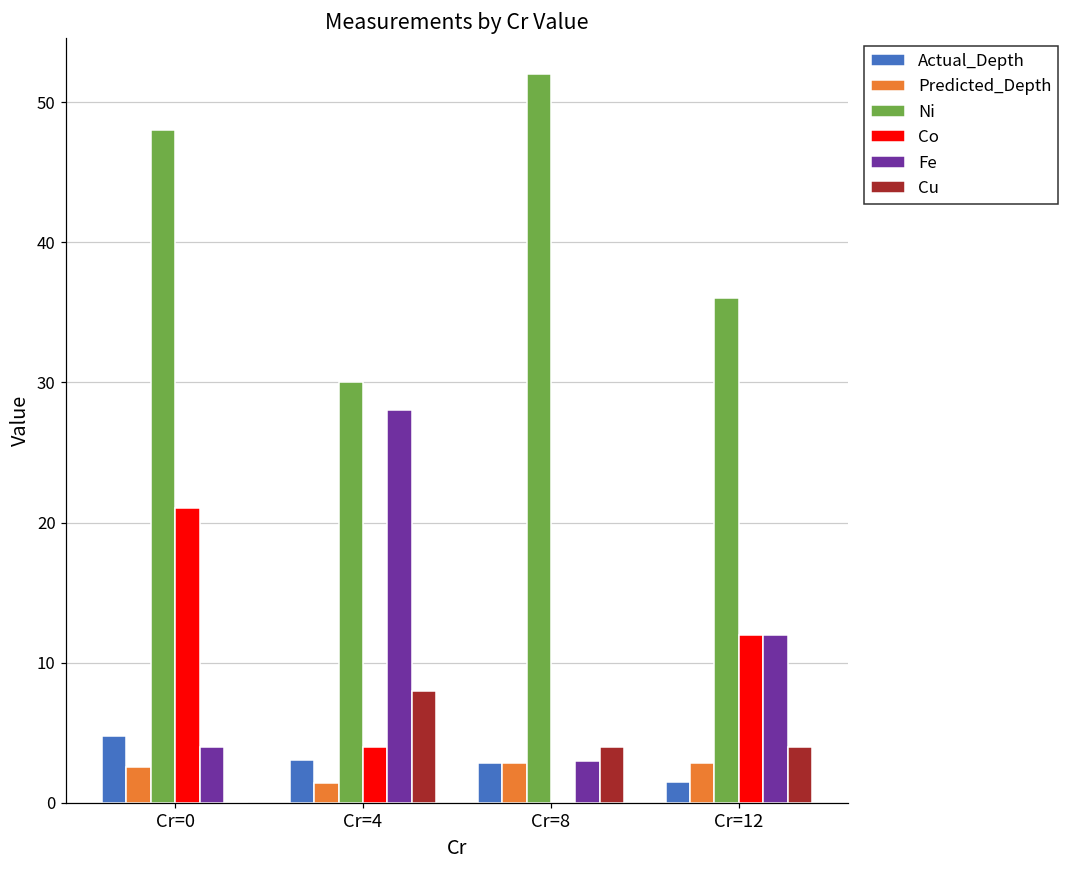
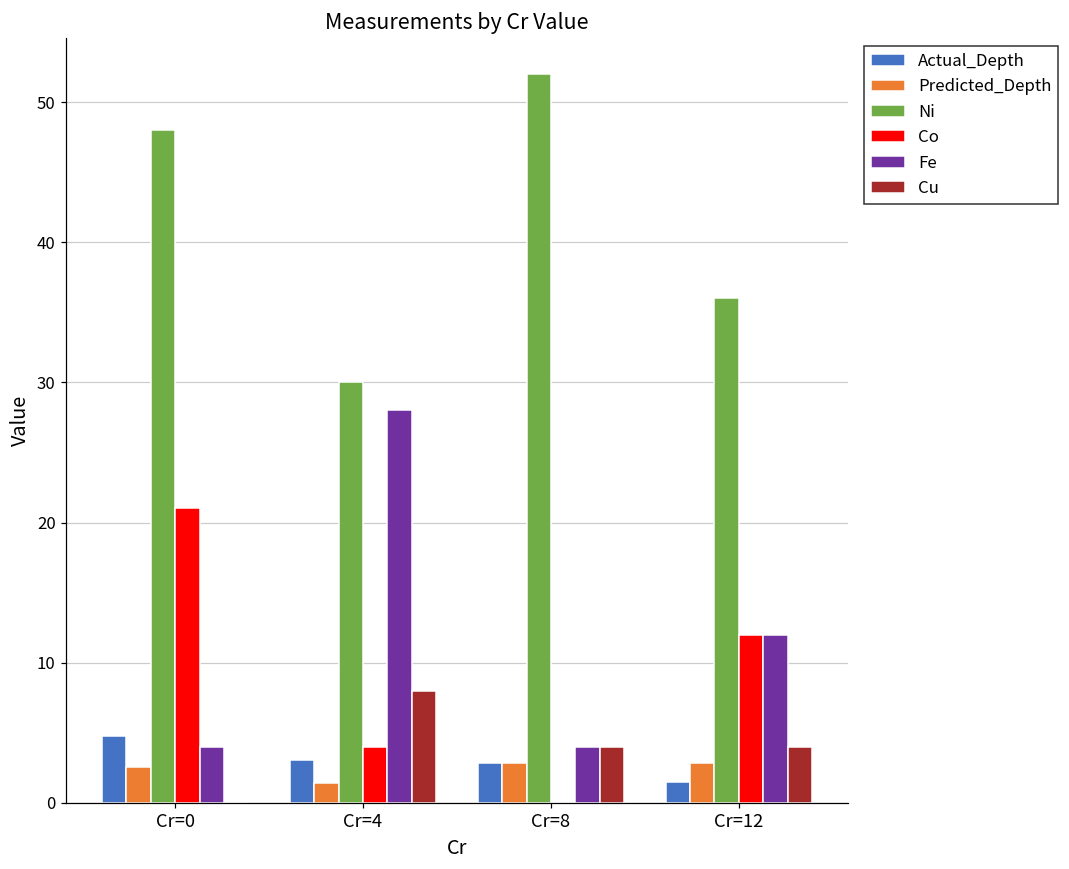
  {
    "Actual_Depth": {
      "Cr=0": 4.8,
      "Cr=4": 3,
      "Cr=8": 3,
      "Cr=12": 1.5
    },
    "Predicted_Depth": {
      "Cr=0": 2.5,
      "Cr=4": 1.4,
      "Cr=8": 3,
      "Cr=12": 3
    },
    "Ni": {
      "Cr=0": 48,
      "Cr=4": 30,
      "Cr=8": 52,
      "Cr=12": 36
    },
    "Co": {
      "Cr=0": 21,
      "Cr=4": 4,
      "Cr=8": 0,
      "Cr=12": 12
    },
    "Fe": {
      "Cr=0": 4,
      "Cr=4": 28,
-     "Cr=8": 3,
+     "Cr=8": 4,
      "Cr=12": 12
    },
    "Cu": {
      "Cr=0": 0,
      "Cr=4": 8,
      "Cr=8": 4,
      "Cr=12": 4
    }
  }
